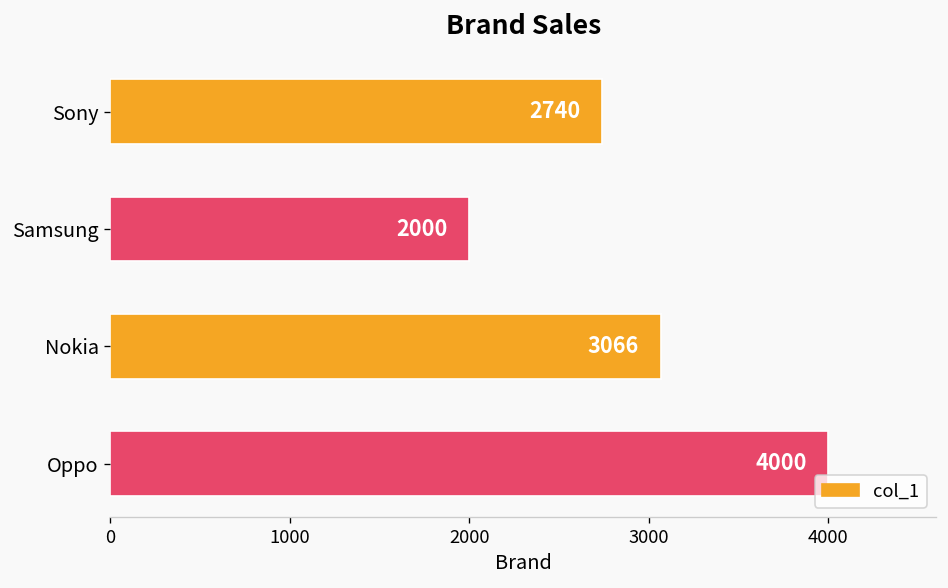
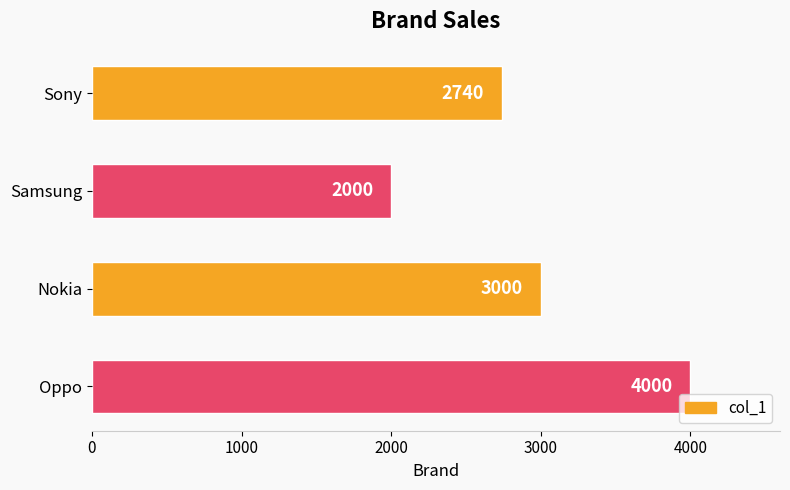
  {
    "Sony": 2740,
    "Samsung": 2000,
-   "Nokia": 3066,
+   "Nokia": 3000,
    "Oppo": 4000
  }
